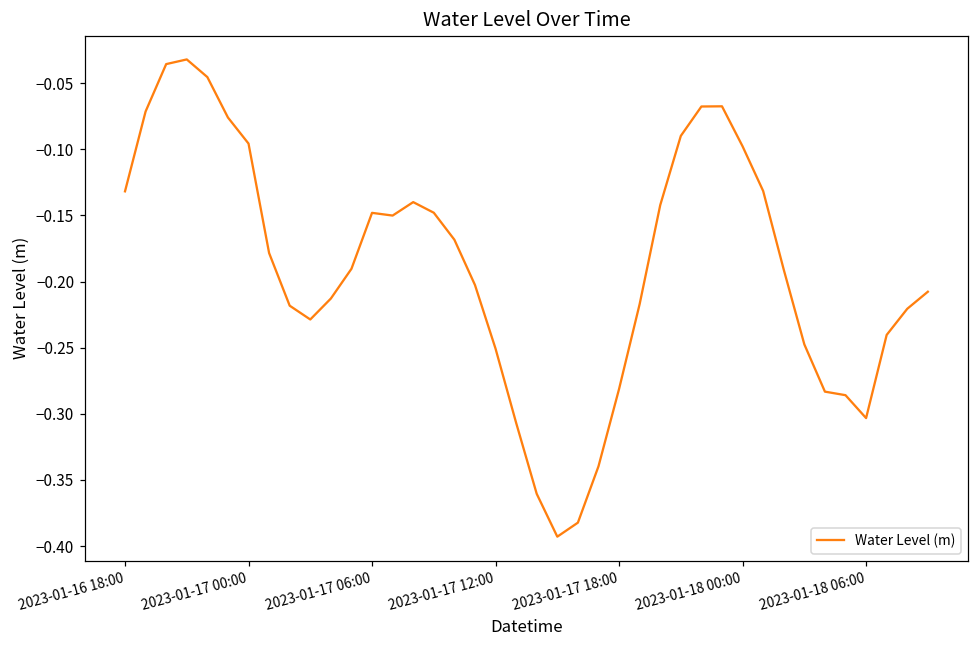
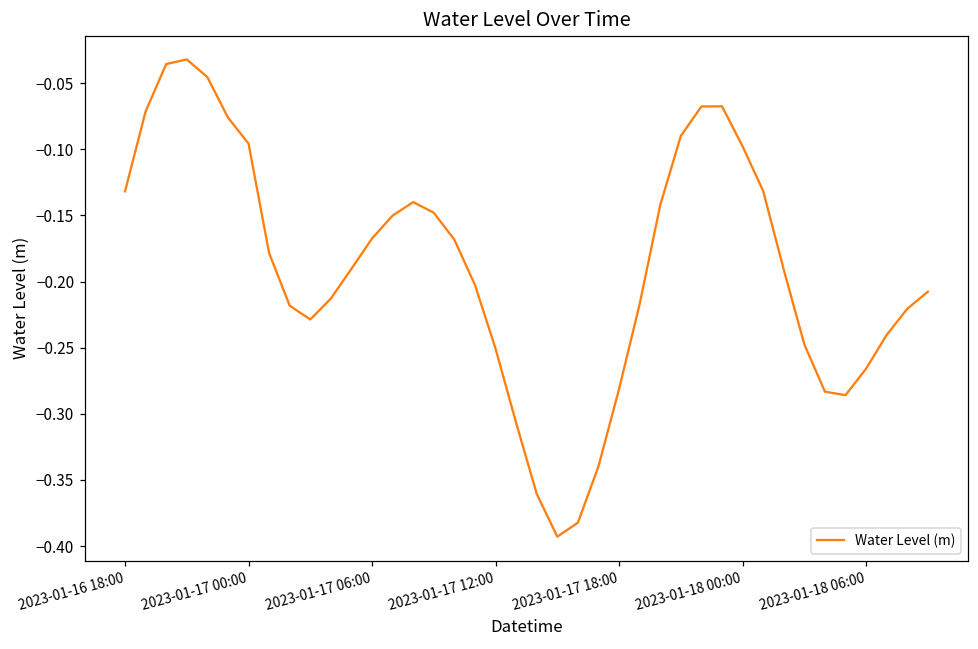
  {
    "2023-01-16 18:00": -0.132,
    "2023-01-17 00:00": -0.096,
-   "2023-01-17 06:00": -0.148,
+   "2023-01-17 06:00": -0.167,
    "2023-01-17 12:00": -0.251,
    "2023-01-17 18:00": -0.281,
    "2023-01-18 00:00": -0.098,
-   "2023-01-18 06:00": -0.303
+   "2023-01-18 06:00": -0.266
  }
